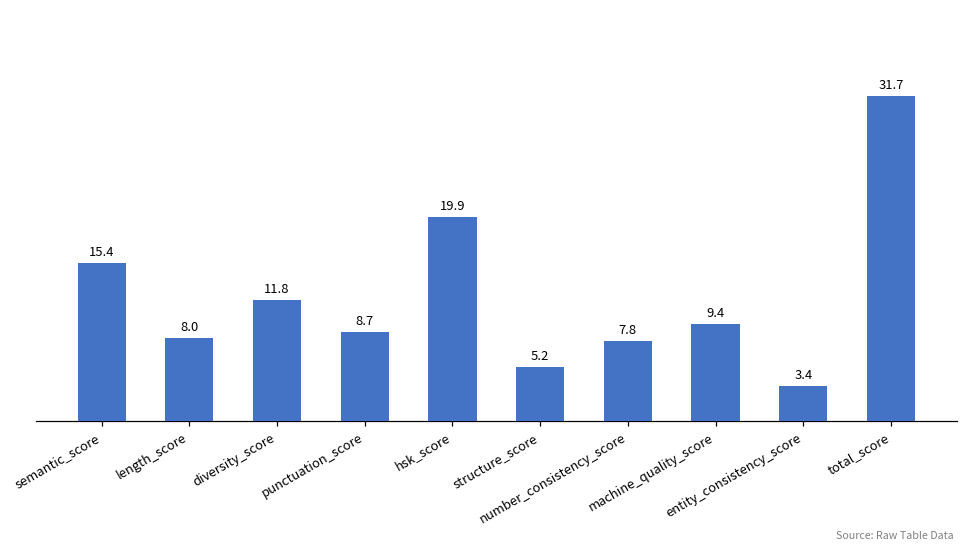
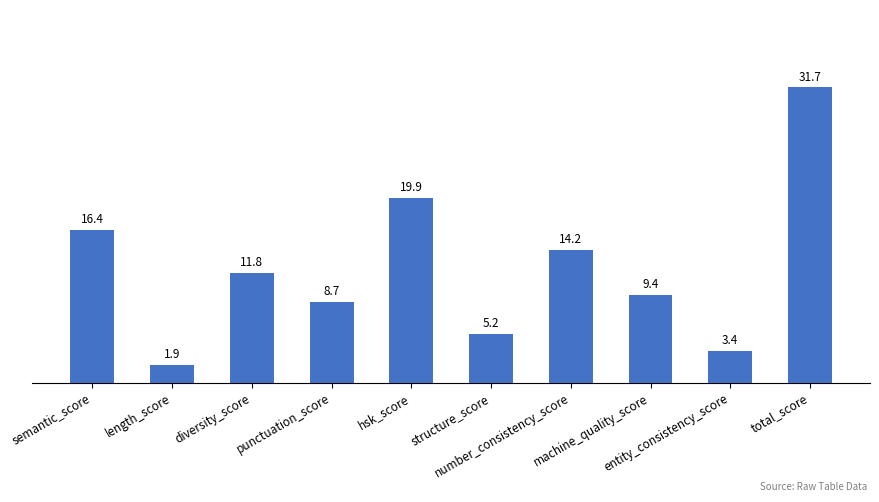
  {
-   "semantic_score": 15.4,
-   "length_score": 8.0,
+   "semantic_score": 16.4,
+   "length_score": 1.9,
    "diversity_score": 11.8,
    "punctuation_score": 8.7,
    "hsk_score": 19.9,
    "structure_score": 5.2,
-   "number_consistency_score": 7.8,
+   "number_consistency_score": 14.2,
    "machine_quality_score": 9.4,
    "entity_consistency_score": 3.4,
    "total_score": 31.7
  }
